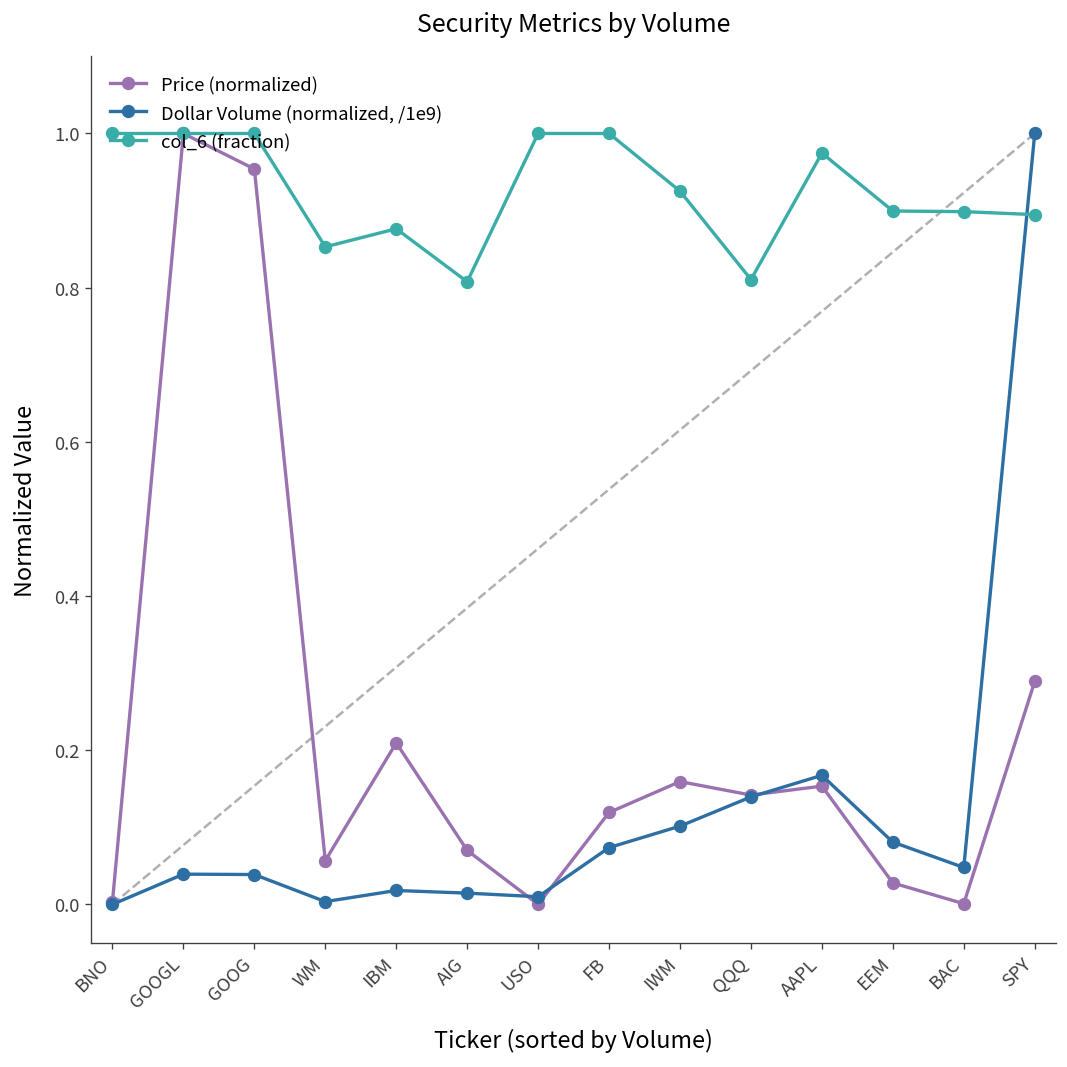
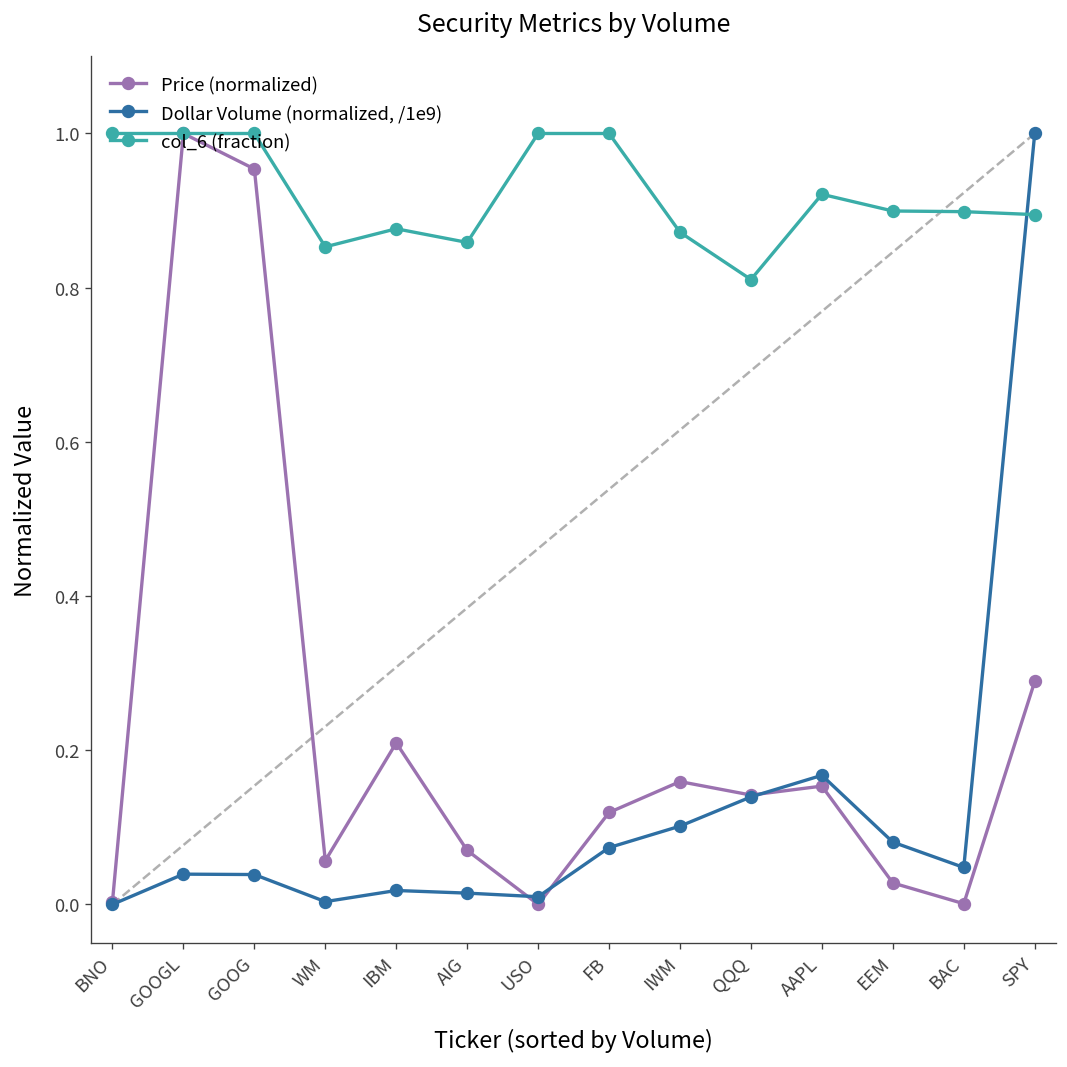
  {
    "Price (normalized)": {
      "GOOG": 0.95,
      "WM": 0.06,
      "IBM": 0.21,
      "AIG": 0.07,
      "USO": 0.00,
      "FB": 0.12,
      "IWM": 0.16,
      "AAPL": 0.15,
      "EEM": 0.03,
      "BAC": 0.00,
      "SPY": 0.29
    },
    "Dollar Volume (normalized, /1e9)": {
      "GOOGL": 0.04,
      "GOOG": 0.04,
      "WM": 0.00,
      "IBM": 0.02,
      "AIG": 0.01,
      "USO": 0.01,
      "FB": 0.07,
      "IWM": 0.10,
      "AAPL": 0.17,
      "EEM": 0.08,
      "BAC": 0.05
    },
    "col_6 (fraction)": {
      "BNO": 1.00,
      "GOOG": 1.00,
      "WM": 0.85,
      "IBM": 0.88,
-     "AIG": 0.81,
+     "AIG": 0.86,
      "USO": 1.00,
      "FB": 1.00,
-     "IWM": 0.93,
+     "IWM": 0.87,
      "QQQ": 0.81,
-     "AAPL": 0.97,
+     "AAPL": 0.92,
      "EEM": 0.90,
      "BAC": 0.90,
      "SPY": 0.89
    }
  }
